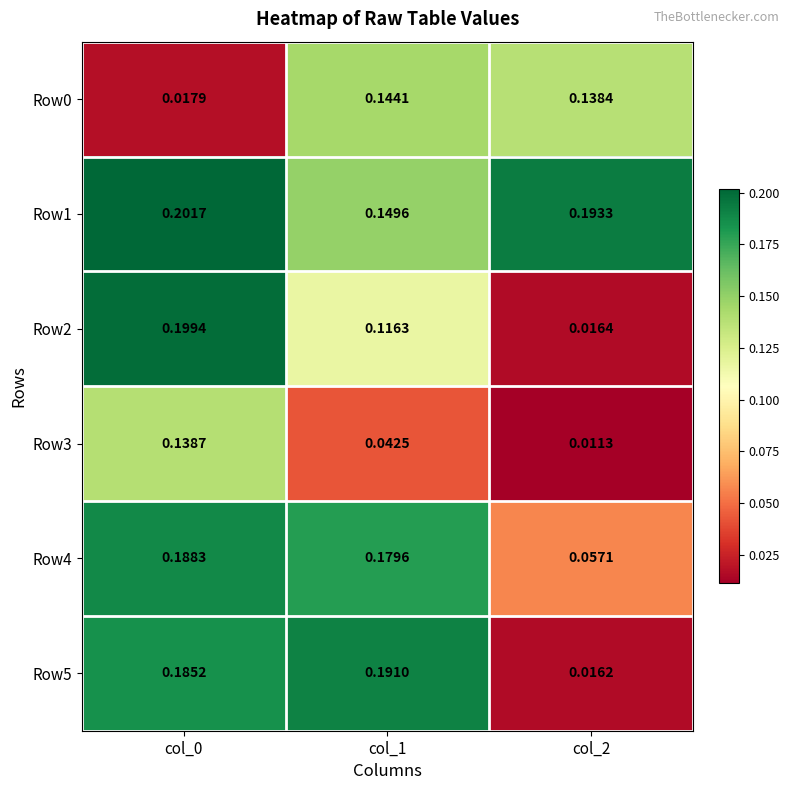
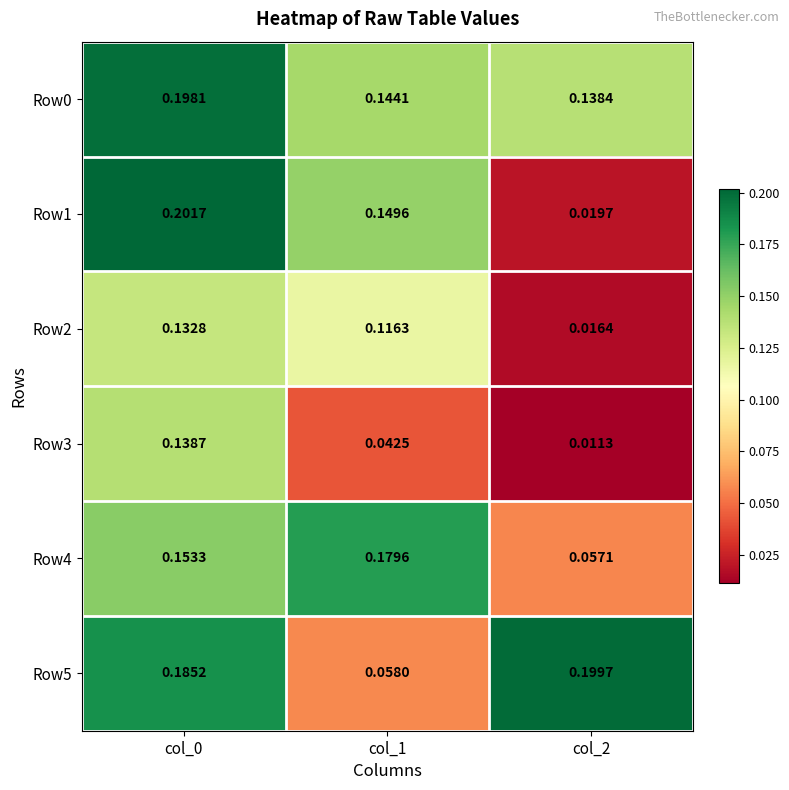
  {
    "Row0": {
-     "col_0": 0.0179,
+     "col_0": 0.1981,
      "col_1": 0.1441,
      "col_2": 0.1384
    },
    "Row1": {
      "col_0": 0.2017,
      "col_1": 0.1496,
-     "col_2": 0.1933
+     "col_2": 0.0197
    },
    "Row2": {
-     "col_0": 0.1994,
+     "col_0": 0.1328,
      "col_1": 0.1163,
      "col_2": 0.0164
    },
    "Row3": {
      "col_0": 0.1387,
      "col_1": 0.0425,
      "col_2": 0.0113
    },
    "Row4": {
-     "col_0": 0.1883,
+     "col_0": 0.1533,
      "col_1": 0.1796,
      "col_2": 0.0571
    },
    "Row5": {
      "col_0": 0.1852,
-     "col_1": 0.1910,
-     "col_2": 0.0162
+     "col_1": 0.0580,
+     "col_2": 0.1997
    }
  }
